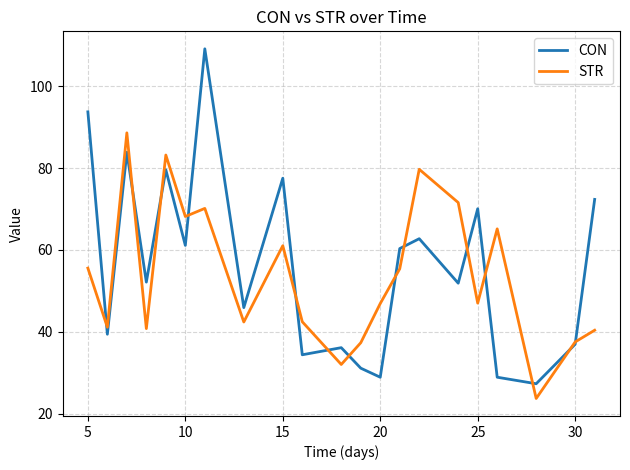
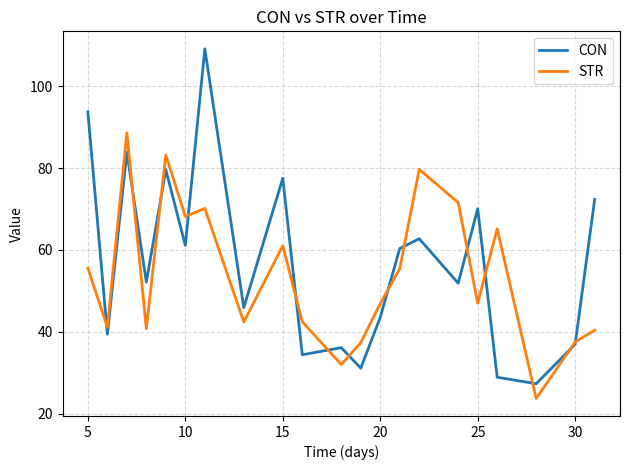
  {
    "CON": {
      "5": 94,
      "10": 61,
      "15": 78,
-     "20": 29,
+     "20": 44,
      "25": 70
    },
    "STR": {
      "5": 56,
      "10": 68,
      "15": 61,
      "20": 47,
      "25": 47
    }
  }
